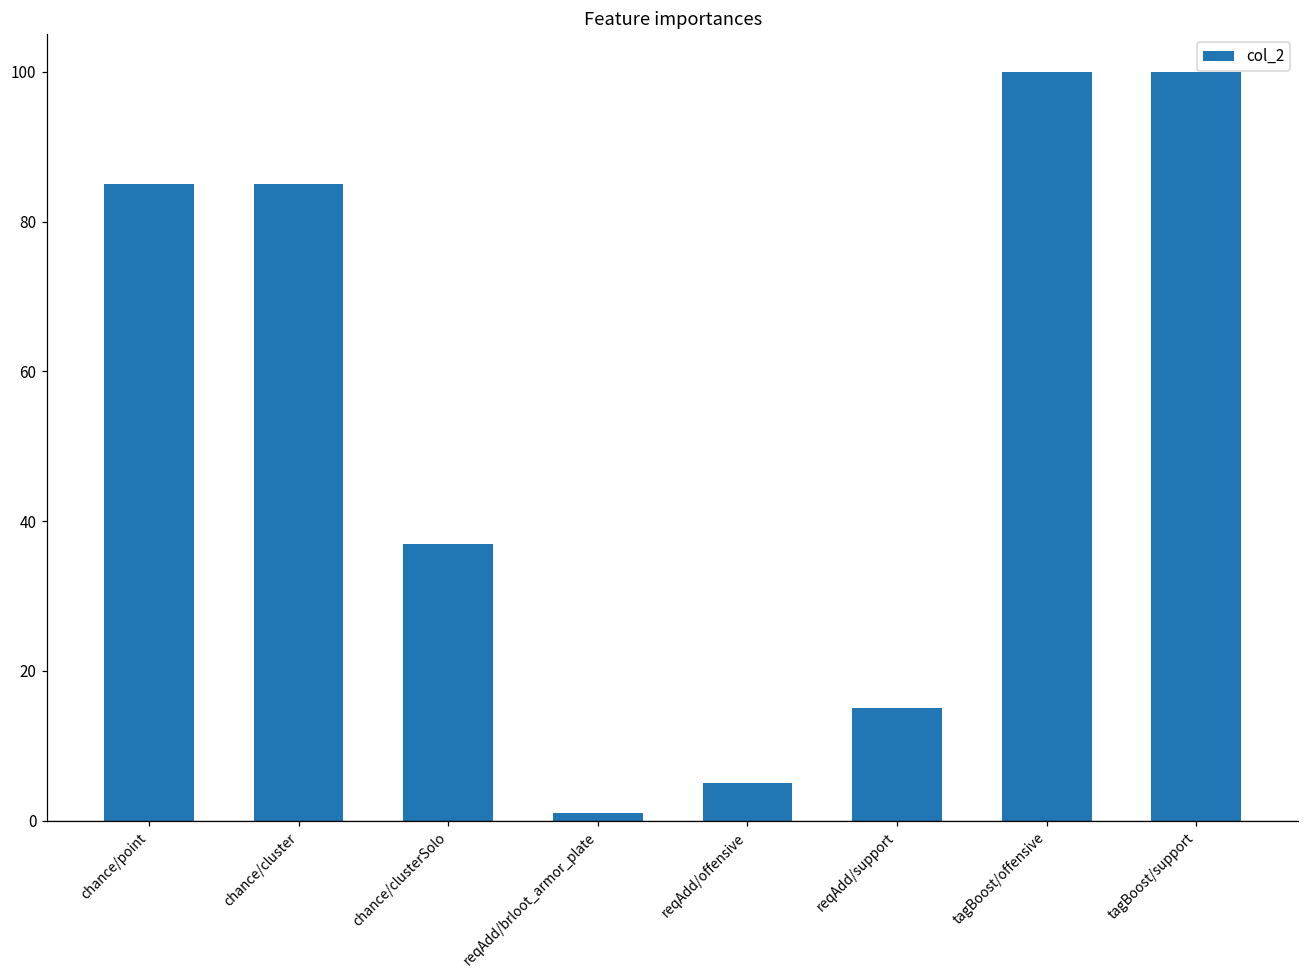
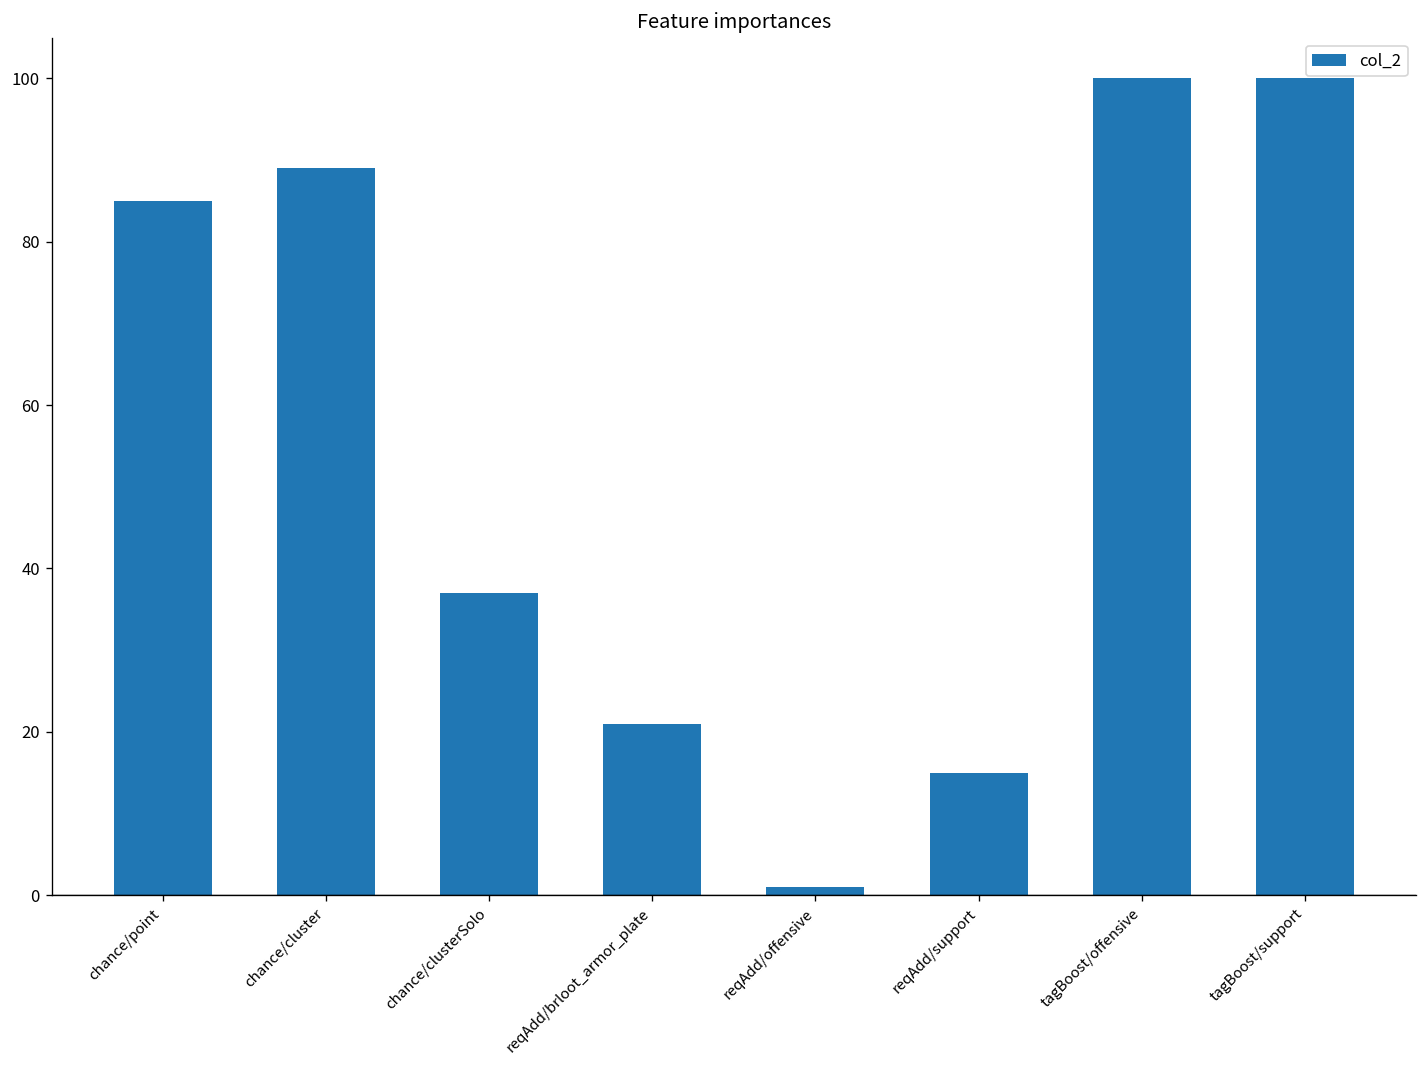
  {
    "chance/point": 85,
-   "chance/cluster": 85,
+   "chance/cluster": 89,
    "chance/clusterSolo": 37,
-   "reqAdd/brloot_armor_plate": 1,
-   "reqAdd/offensive": 5,
+   "reqAdd/brloot_armor_plate": 21,
+   "reqAdd/offensive": 1,
    "reqAdd/support": 15,
    "tagBoost/offensive": 100,
    "tagBoost/support": 100
  }
